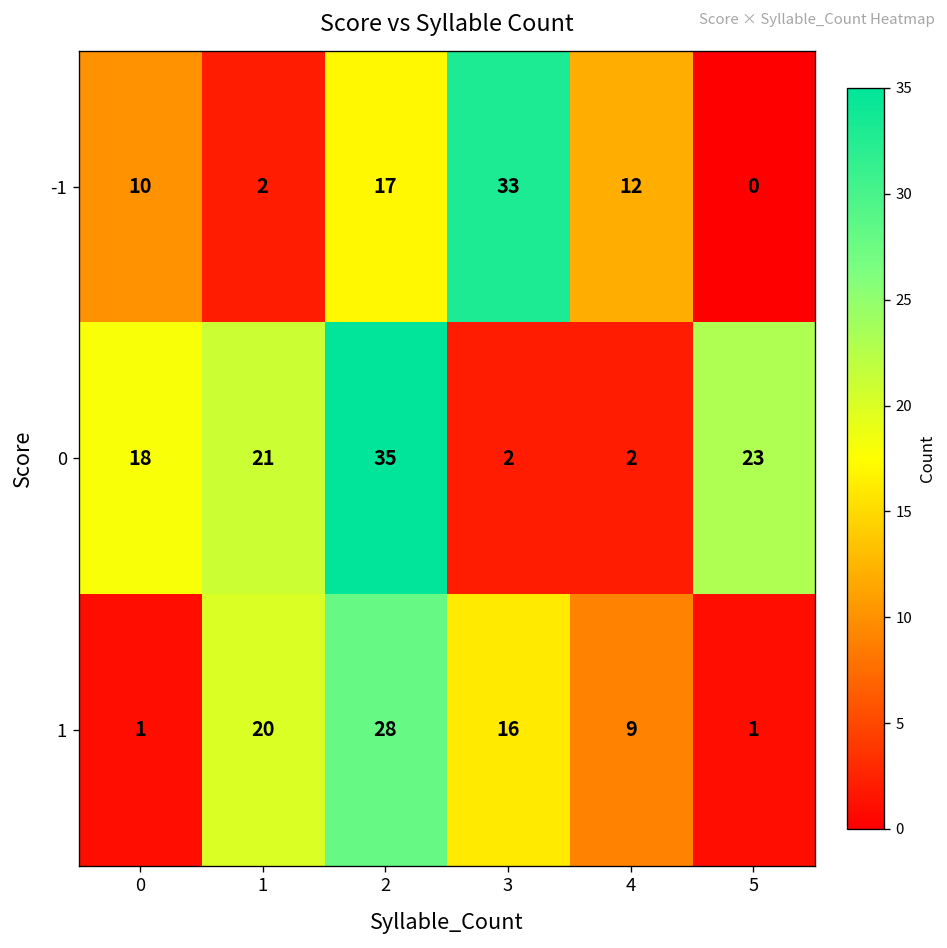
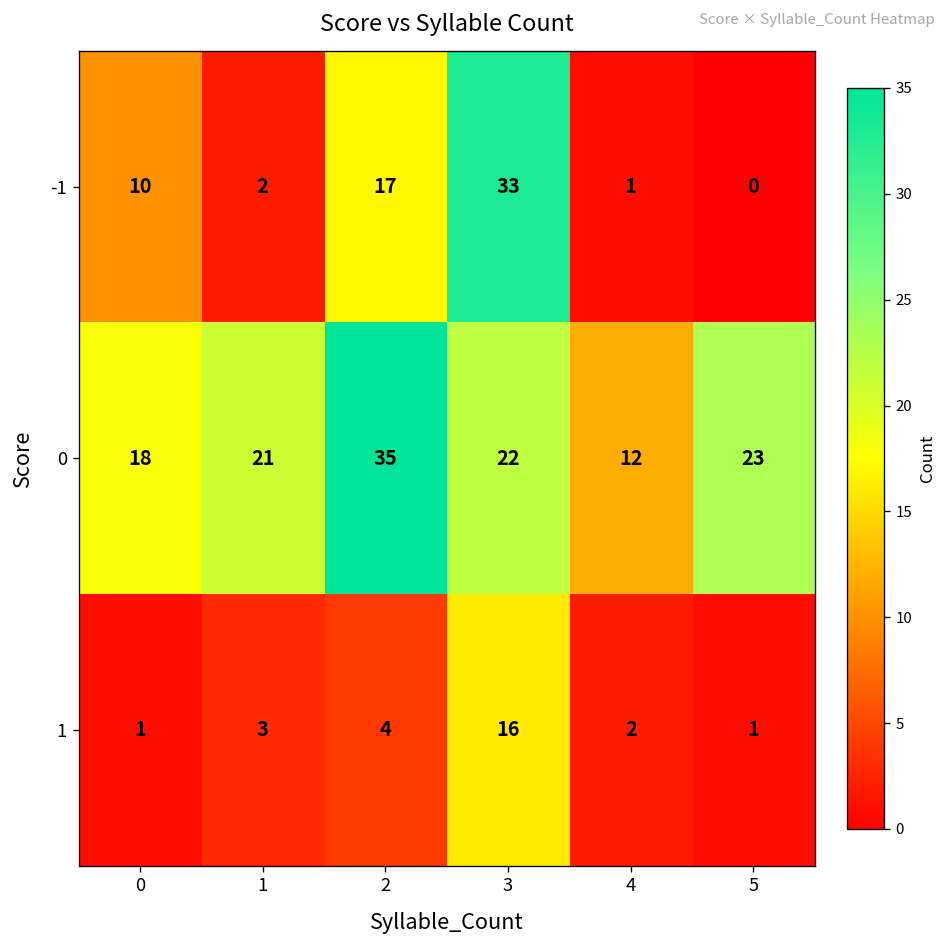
  {
    "-1": {
      "0": 10,
      "1": 2,
      "2": 17,
      "3": 33,
-     "4": 12,
+     "4": 1,
      "5": 0
    },
    "0": {
      "0": 18,
      "1": 21,
      "2": 35,
-     "3": 2,
-     "4": 2,
+     "3": 22,
+     "4": 12,
      "5": 23
    },
    "1": {
      "0": 1,
-     "1": 20,
-     "2": 28,
+     "1": 3,
+     "2": 4,
      "3": 16,
-     "4": 9,
+     "4": 2,
      "5": 1
    }
  }
